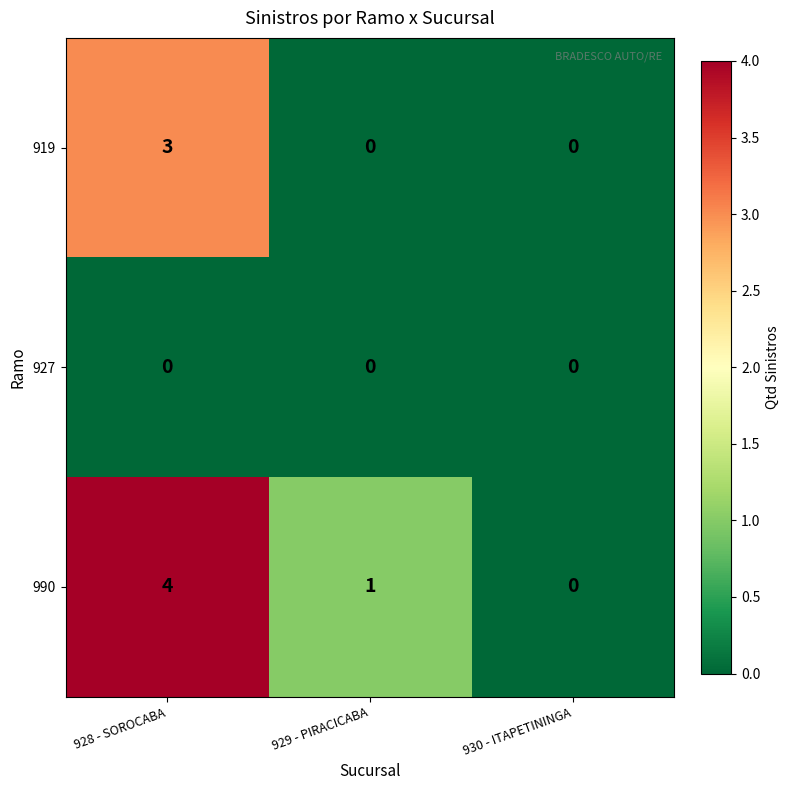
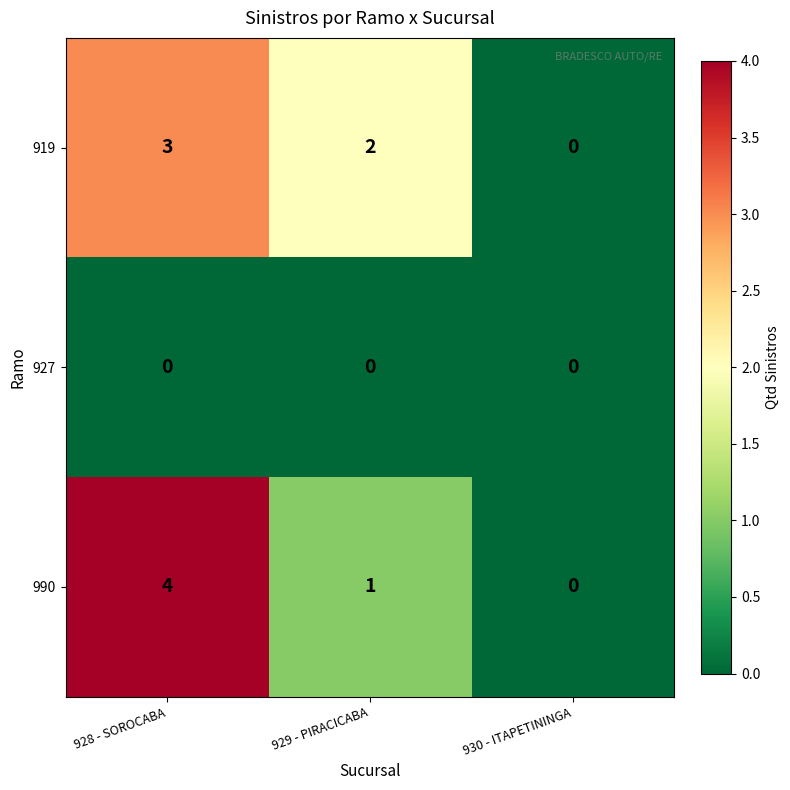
  {
    "919": {
      "928 - SOROCABA": 3,
-     "929 - PIRACICABA": 0
+     "929 - PIRACICABA": 2
    },
    "927": {
      "928 - SOROCABA": 0,
      "929 - PIRACICABA": 0,
      "930 - ITAPETININGA": 0
    },
    "990": {
      "928 - SOROCABA": 4,
      "929 - PIRACICABA": 1,
      "930 - ITAPETININGA": 0
    }
  }
